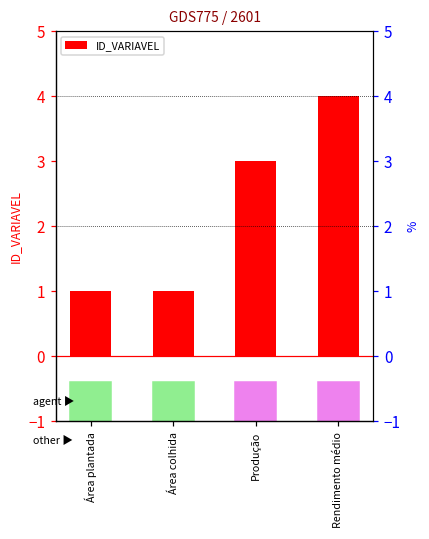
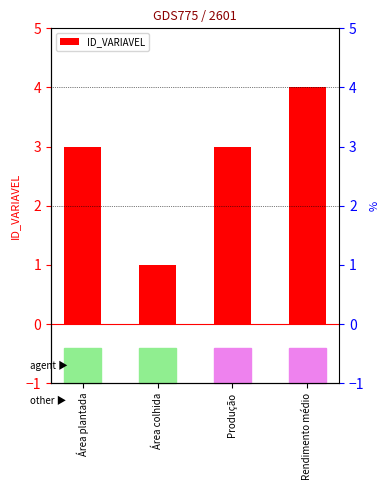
  {
-   "Área plantada": 1,
+   "Área plantada": 3,
    "Área colhida": 1,
    "Produção": 3,
    "Rendimento médio": 4
  }
